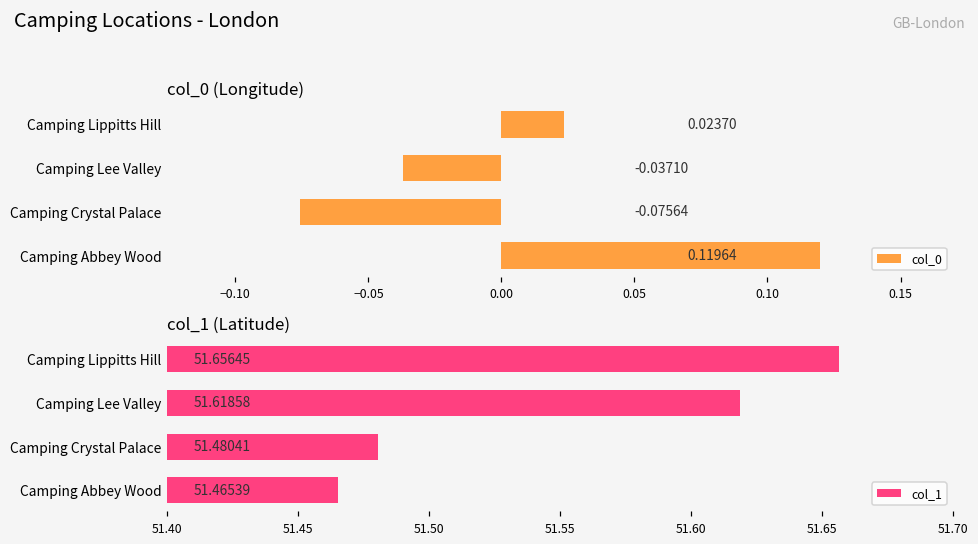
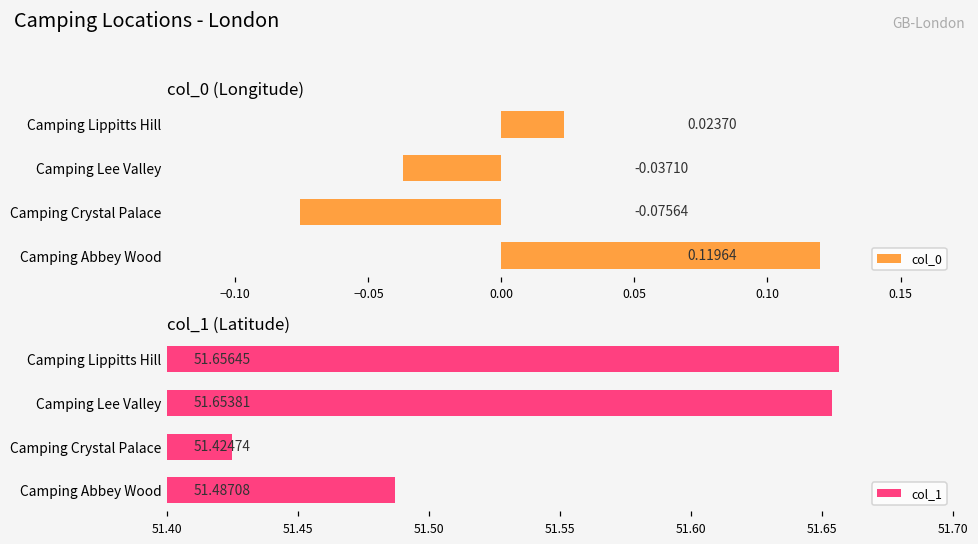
  {
    "col_0 (Longitude)": {
      "Camping Abbey Wood": 0.11964
    },
    "col_1 (Latitude)": {
      "Camping Lippitts Hill": 51.65645,
-     "Camping Lee Valley": 51.61858,
-     "Camping Crystal Palace": 51.48041,
-     "Camping Abbey Wood": 51.46539
+     "Camping Lee Valley": 51.65381,
+     "Camping Crystal Palace": 51.42474,
+     "Camping Abbey Wood": 51.48708
    }
  }
